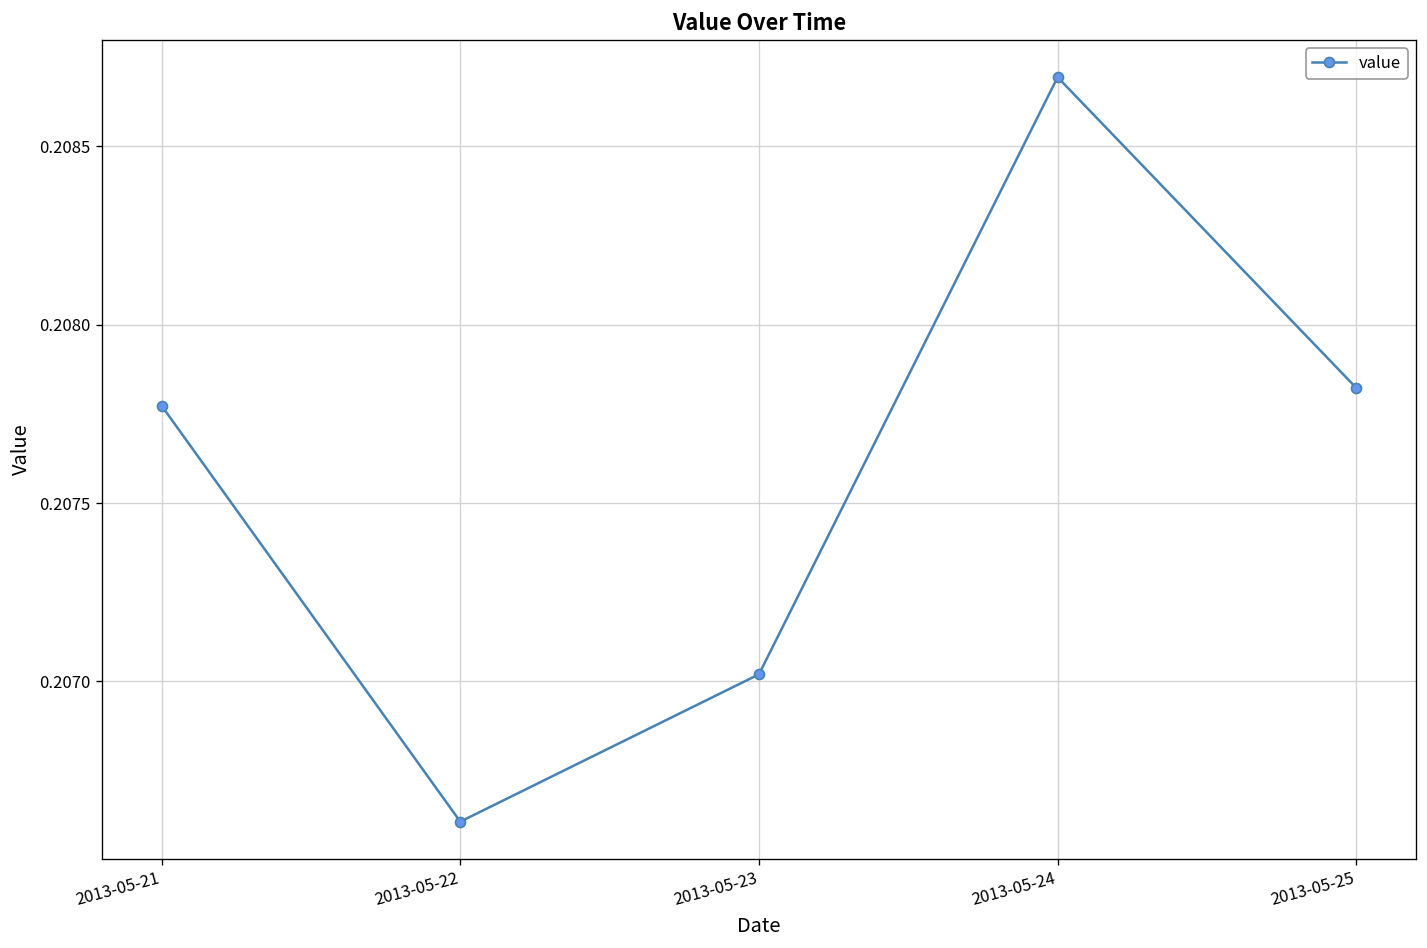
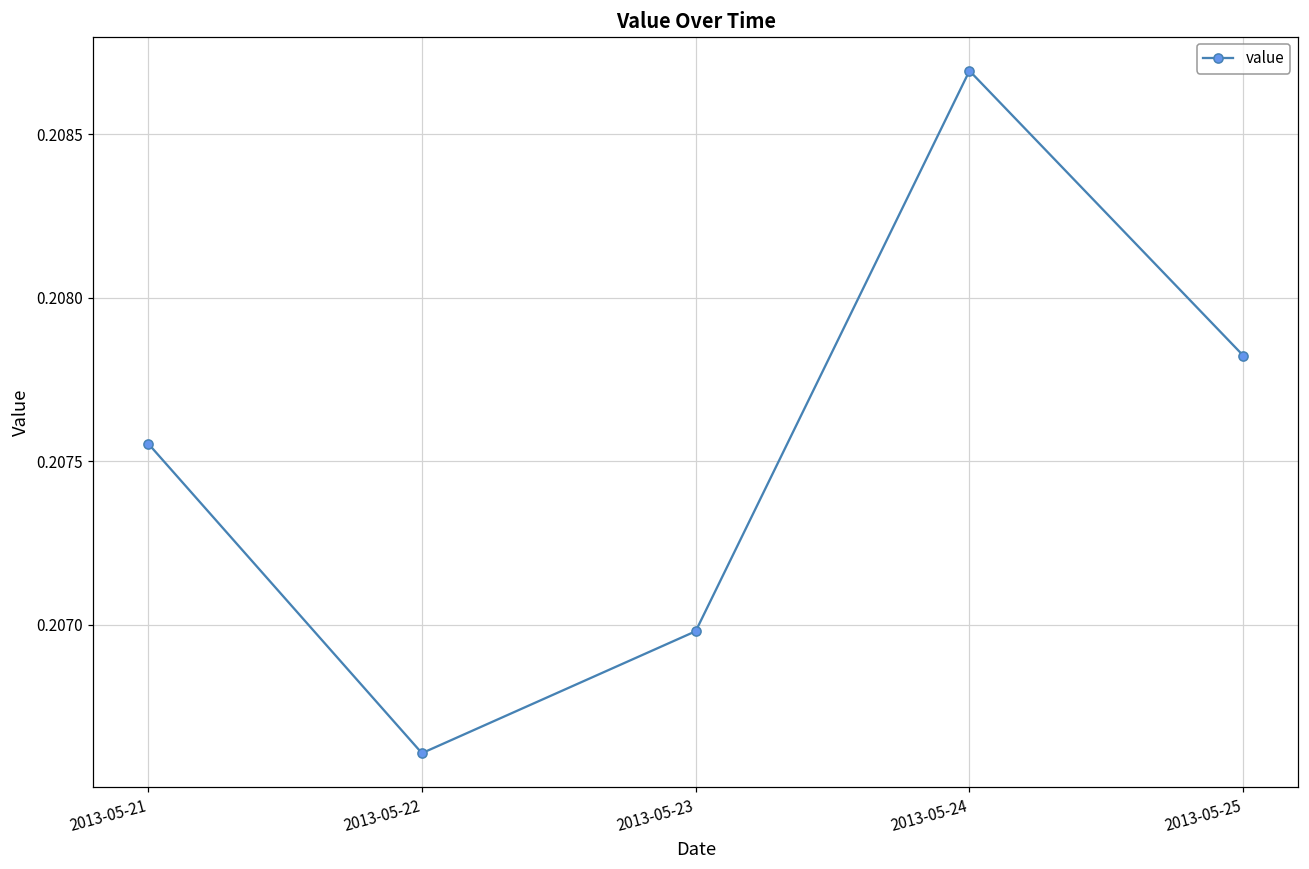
  {
-   "2013-05-21": 0.20777,
+   "2013-05-21": 0.20755,
    "2013-05-22": 0.20661,
-   "2013-05-23": 0.20702,
+   "2013-05-23": 0.20698,
    "2013-05-24": 0.20869,
    "2013-05-25": 0.20782
  }
